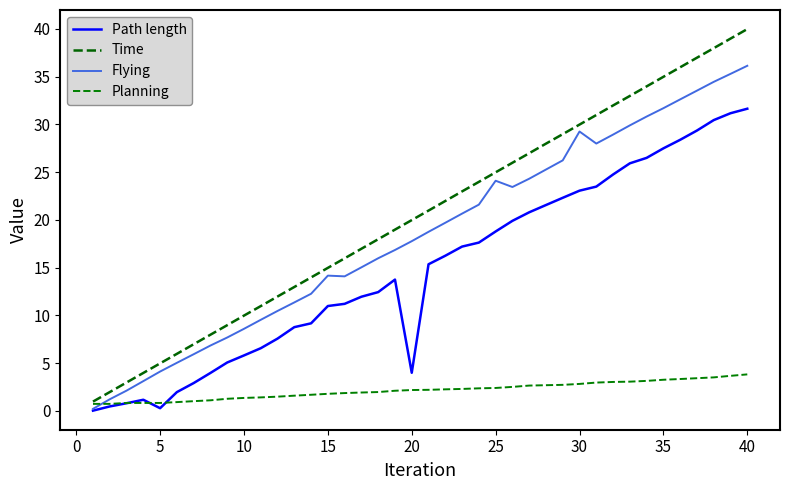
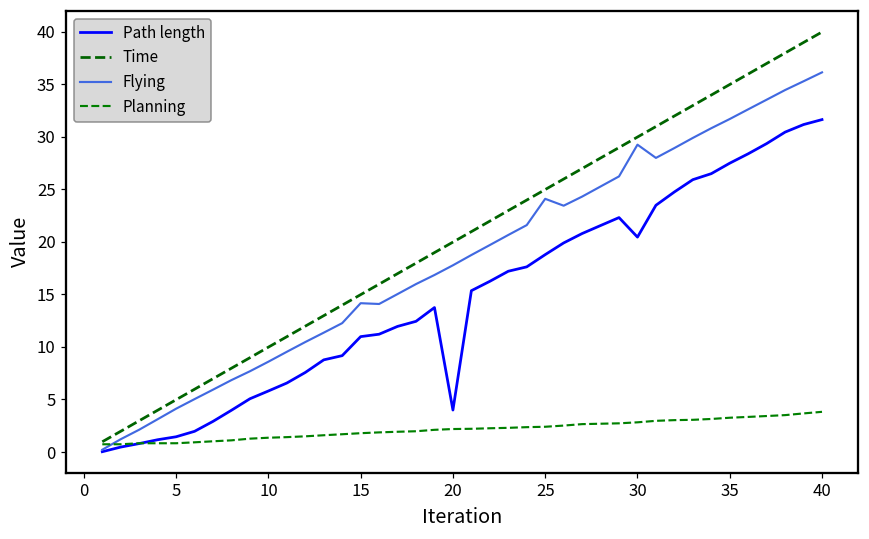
  {
    "Path length": {
-     "5": 0,
+     "5": 1,
      "10": 6,
      "15": 11,
      "20": 4,
      "25": 19,
-     "30": 23,
+     "30": 20,
      "35": 27,
      "40": 32
    },
    "Flying": {
      "5": 4,
      "10": 9,
      "15": 14,
      "20": 18,
      "25": 24,
      "30": 29,
      "35": 32,
      "40": 36
    }
  }
